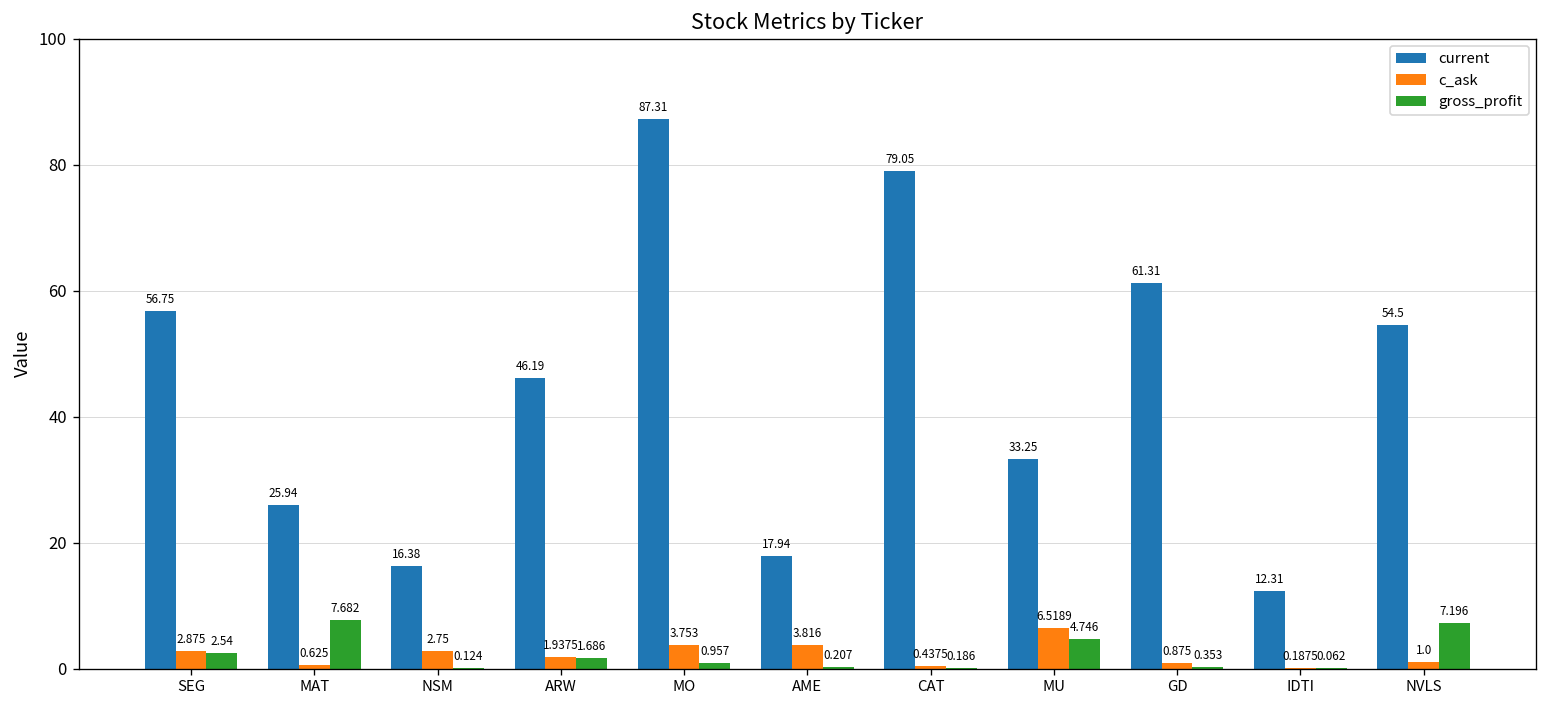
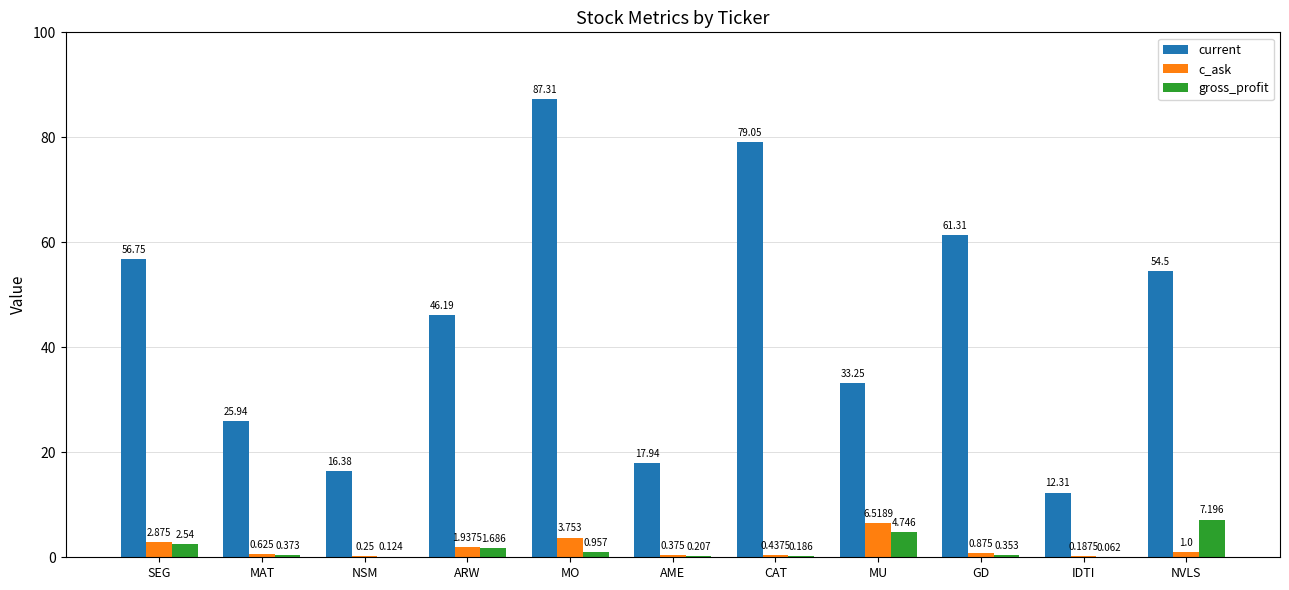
  {
    "current": {
      "SEG": 56.75,
      "MAT": 25.94,
      "NSM": 16.38,
      "ARW": 46.19,
      "MO": 87.31,
      "AME": 17.94,
      "CAT": 79.05,
      "MU": 33.25,
      "GD": 61.31,
      "IDTI": 12.31,
      "NVLS": 54.5
    },
    "c_ask": {
      "SEG": 2.875,
      "MAT": 0.625,
-     "NSM": 2.75,
+     "NSM": 0.25,
      "ARW": 1.9375,
      "MO": 3.753,
-     "AME": 3.816,
+     "AME": 0.375,
      "CAT": 0.4375,
      "MU": 6.5189,
      "GD": 0.875,
      "IDTI": 0.1875,
      "NVLS": 1.0
    },
    "gross_profit": {
      "SEG": 2.54,
-     "MAT": 7.682,
+     "MAT": 0.373,
      "NSM": 0.124,
      "ARW": 1.686,
      "MO": 0.957,
      "AME": 0.207,
      "CAT": 0.186,
      "MU": 4.746,
      "GD": 0.353,
      "IDTI": 0.062,
      "NVLS": 7.196
    }
  }
